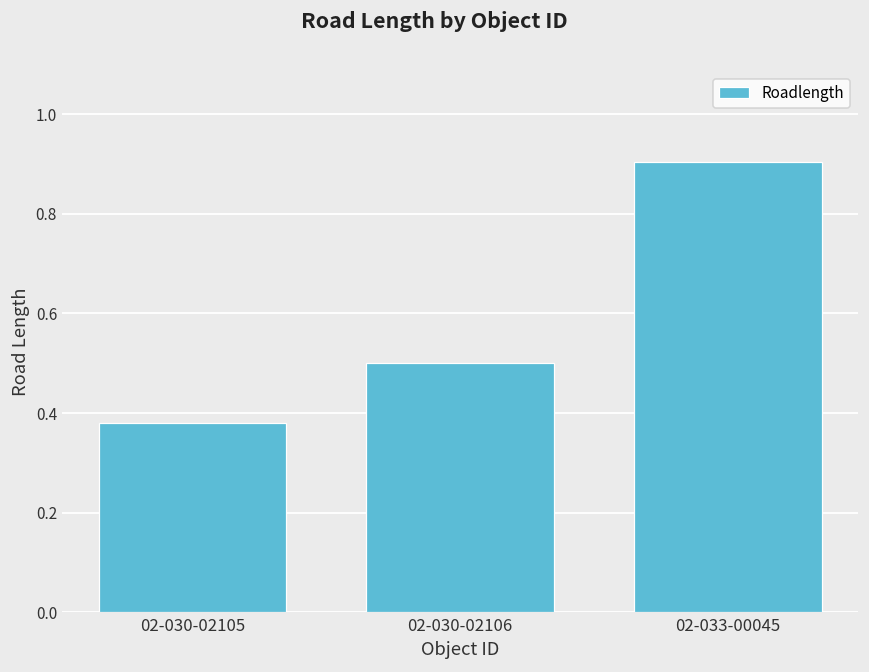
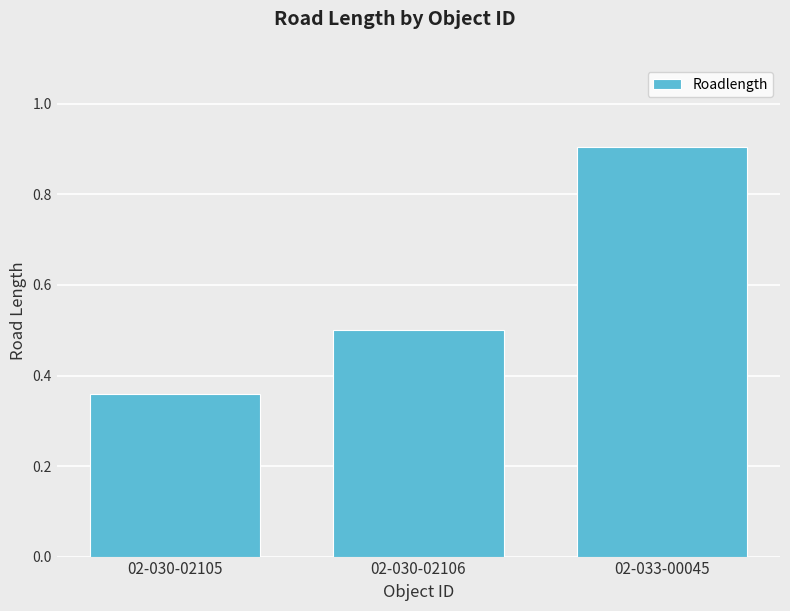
  {
-   "02-030-02105": 0.38,
+   "02-030-02105": 0.36,
    "02-030-02106": 0.50,
    "02-033-00045": 0.91
  }
